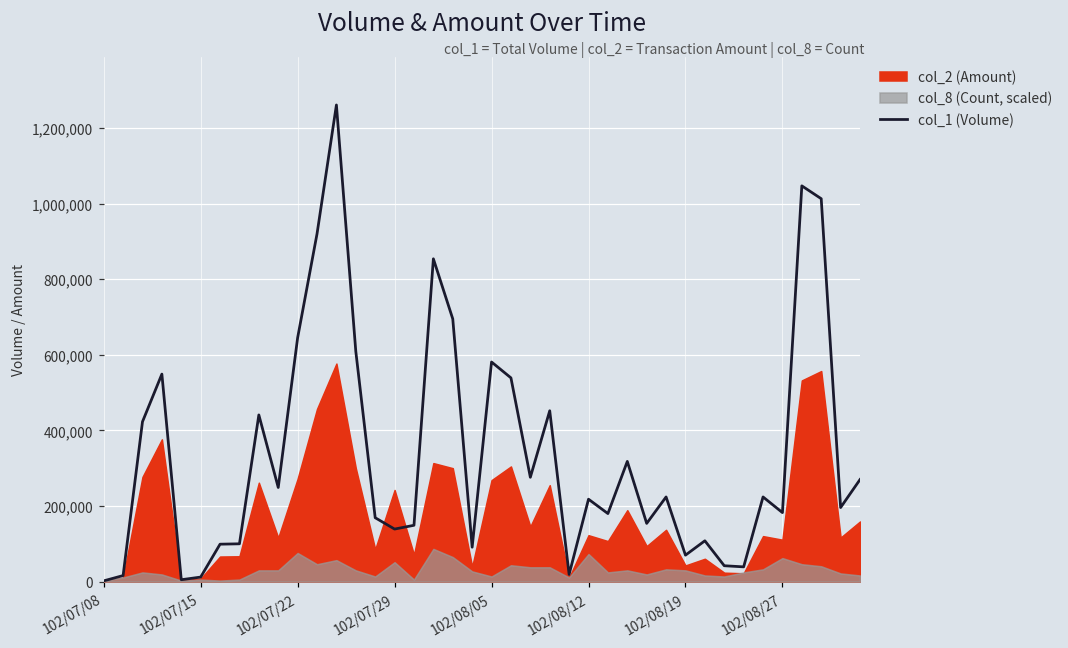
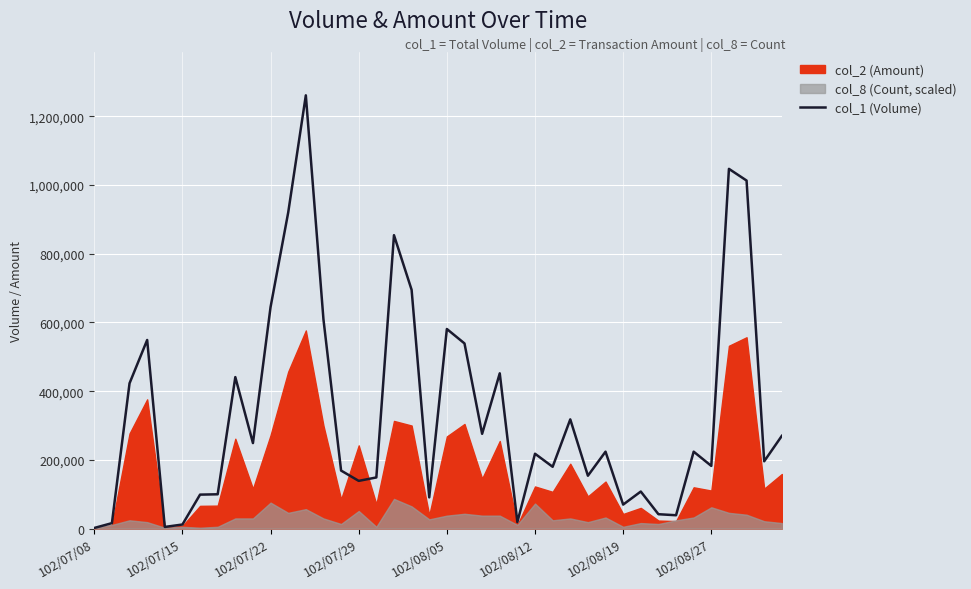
  {
    "col_1 (Volume)": {
      "102/07/22": "650,000",
      "102/07/29": "140,000",
      "102/08/05": "580,000",
      "102/08/12": "220,000",
      "102/08/19": "70,000",
      "102/08/27": "180,000"
    },
    "col_2 (Amount)": {
      "102/07/22": "270,000",
      "102/07/29": "240,000",
      "102/08/05": "270,000",
      "102/08/12": "120,000",
      "102/08/19": "40,000",
      "102/08/27": "110,000"
    },
    "col_8 (Count, scaled)": {
      "102/07/22": "80,000",
      "102/07/29": "50,000",
-     "102/08/05": "10,000",
+     "102/08/05": "40,000",
      "102/08/12": "70,000",
-     "102/08/19": "30,000",
+     "102/08/19": "10,000",
      "102/08/27": "60,000"
    }
  }
